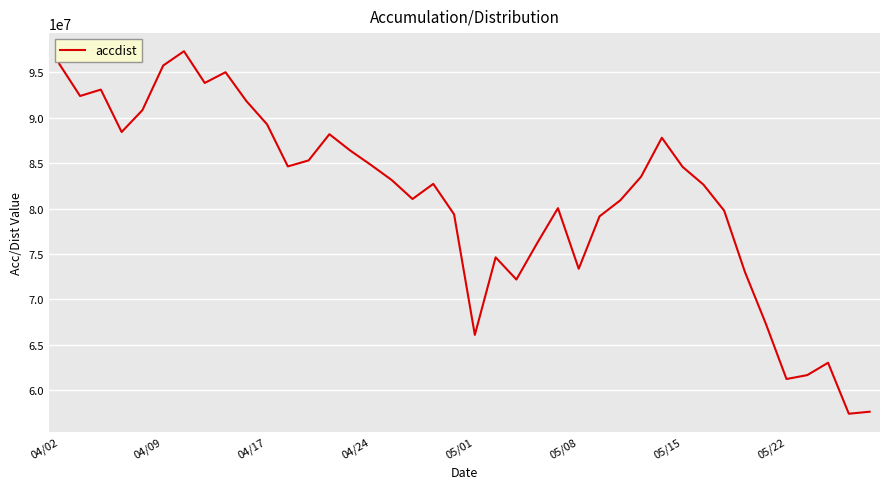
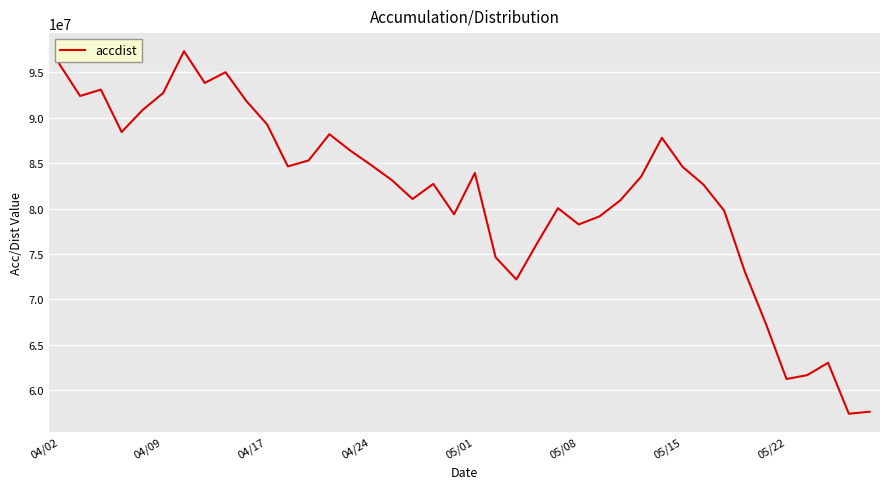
  {
    "04/02": 96000000,
-   "04/09": 96000000,
+   "04/09": 93000000,
    "04/17": 89000000,
    "04/24": 85000000,
-   "05/01": 66000000,
-   "05/08": 73000000,
+   "05/01": 84000000,
+   "05/08": 78000000,
    "05/15": 85000000,
    "05/22": 61000000
  }
